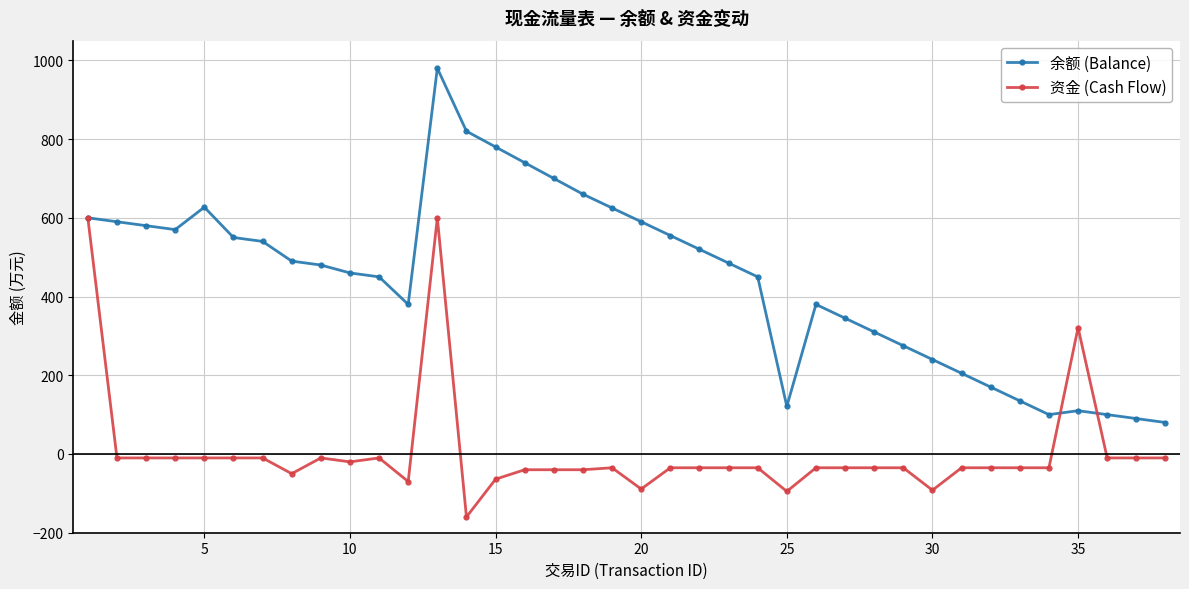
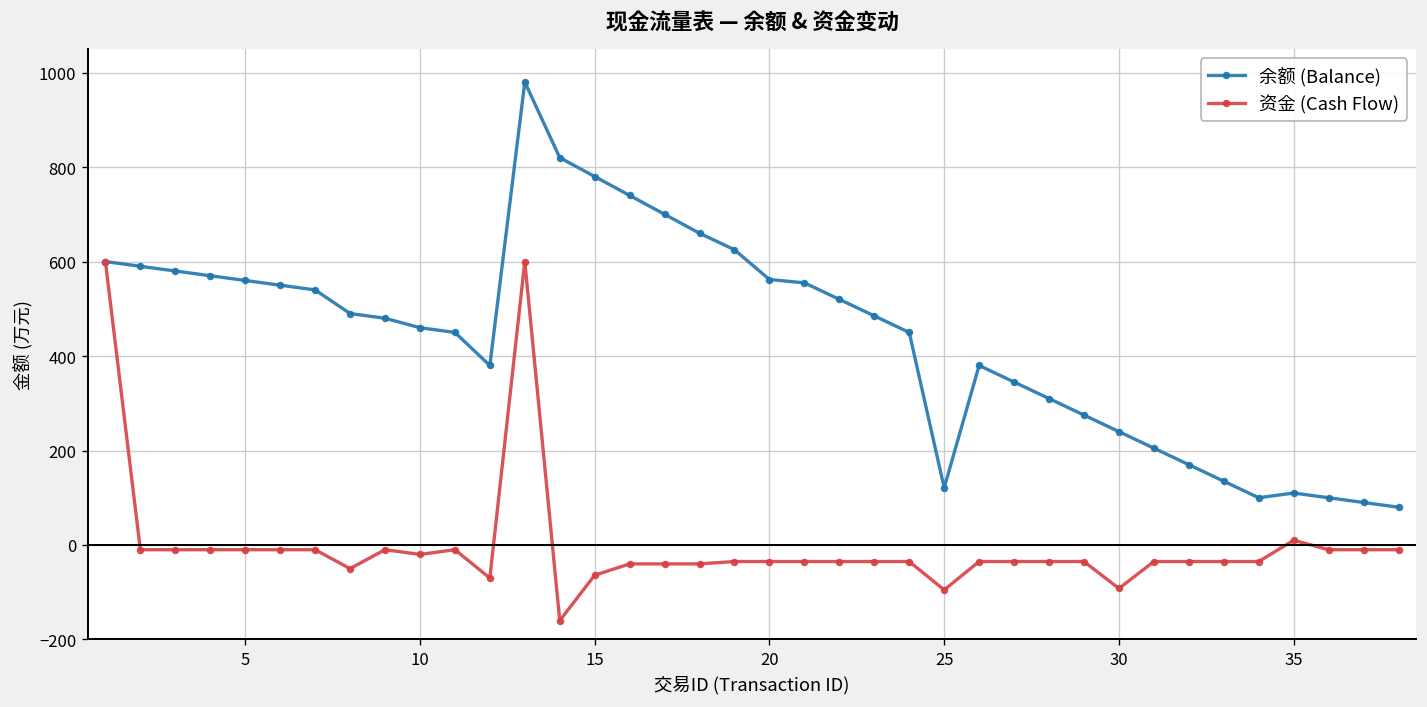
  {
    "余额 (Balance)": {
-     "5": 630,
+     "5": 560,
      "10": 460,
      "15": 780,
-     "20": 590,
+     "20": 560,
      "25": 120,
      "30": 240,
      "35": 110
    },
    "资金 (Cash Flow)": {
      "5": -10,
      "10": -20,
      "15": -60,
-     "20": -90,
+     "20": -40,
      "25": -100,
      "30": -90,
-     "35": 320
+     "35": 10
    }
  }
